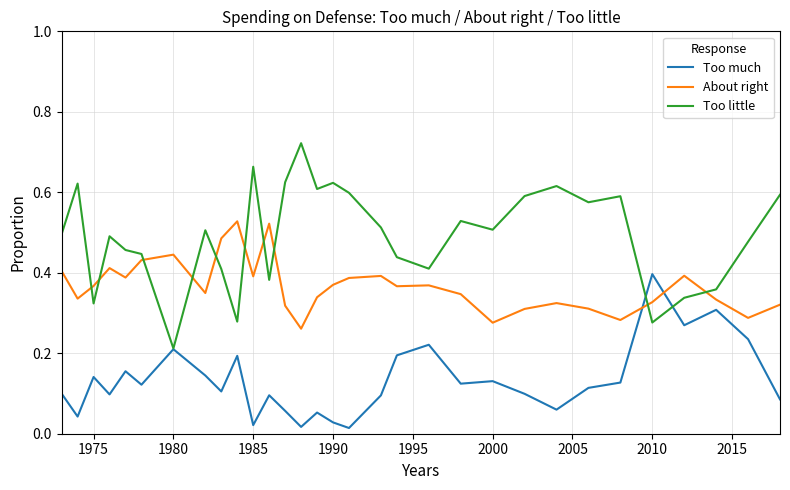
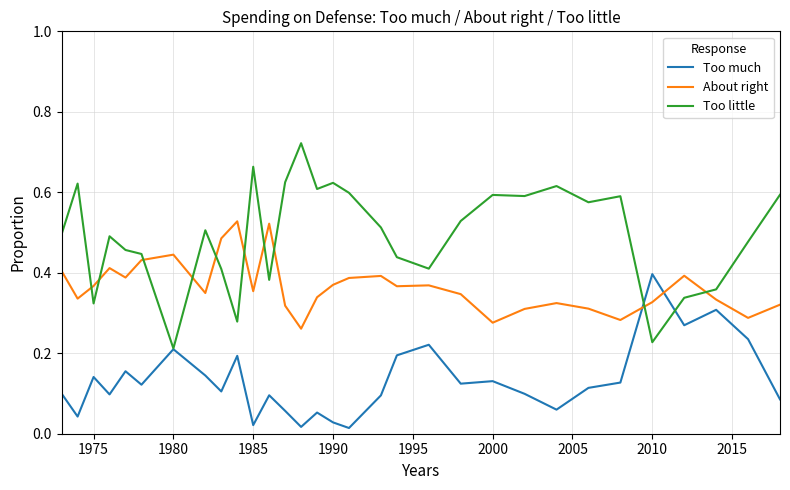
  {
    "Too much": {
      "1975": 0.14,
      "1985": 0.02,
      "1990": 0.03,
      "2000": 0.13,
      "2010": 0.40
    },
    "About right": {
      "1975": 0.37,
      "1980": 0.45,
-     "1985": 0.39,
+     "1985": 0.35,
      "1990": 0.37,
      "2000": 0.28,
      "2010": 0.33
    },
    "Too little": {
      "1975": 0.32,
      "1985": 0.66,
      "1990": 0.62,
-     "2000": 0.51,
-     "2010": 0.28
+     "2000": 0.59,
+     "2010": 0.23
    }
  }
